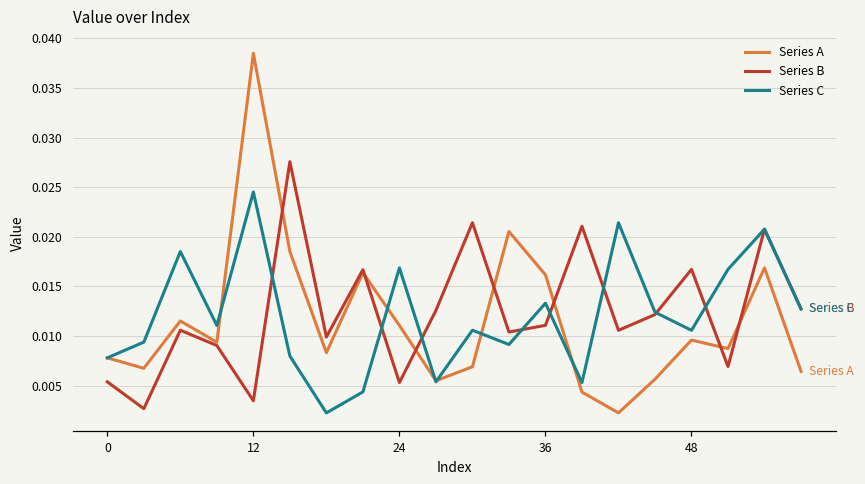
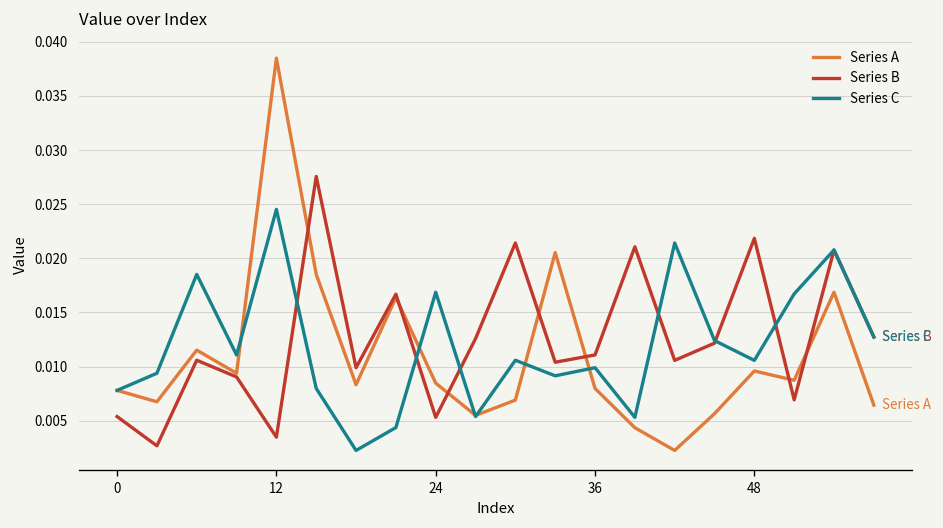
  {
    "Series A": {
      "12": 0.038,
-     "24": 0.011,
-     "36": 0.016,
+     "24": 0.008,
+     "36": 0.008,
      "48": 0.010
    },
    "Series B": {
      "0": 0.005,
      "12": 0.003,
      "24": 0.005,
      "36": 0.011,
-     "48": 0.017
+     "48": 0.022
    },
    "Series C": {
      "12": 0.025,
      "24": 0.017,
-     "36": 0.013,
+     "36": 0.010,
      "48": 0.011
    }
  }
